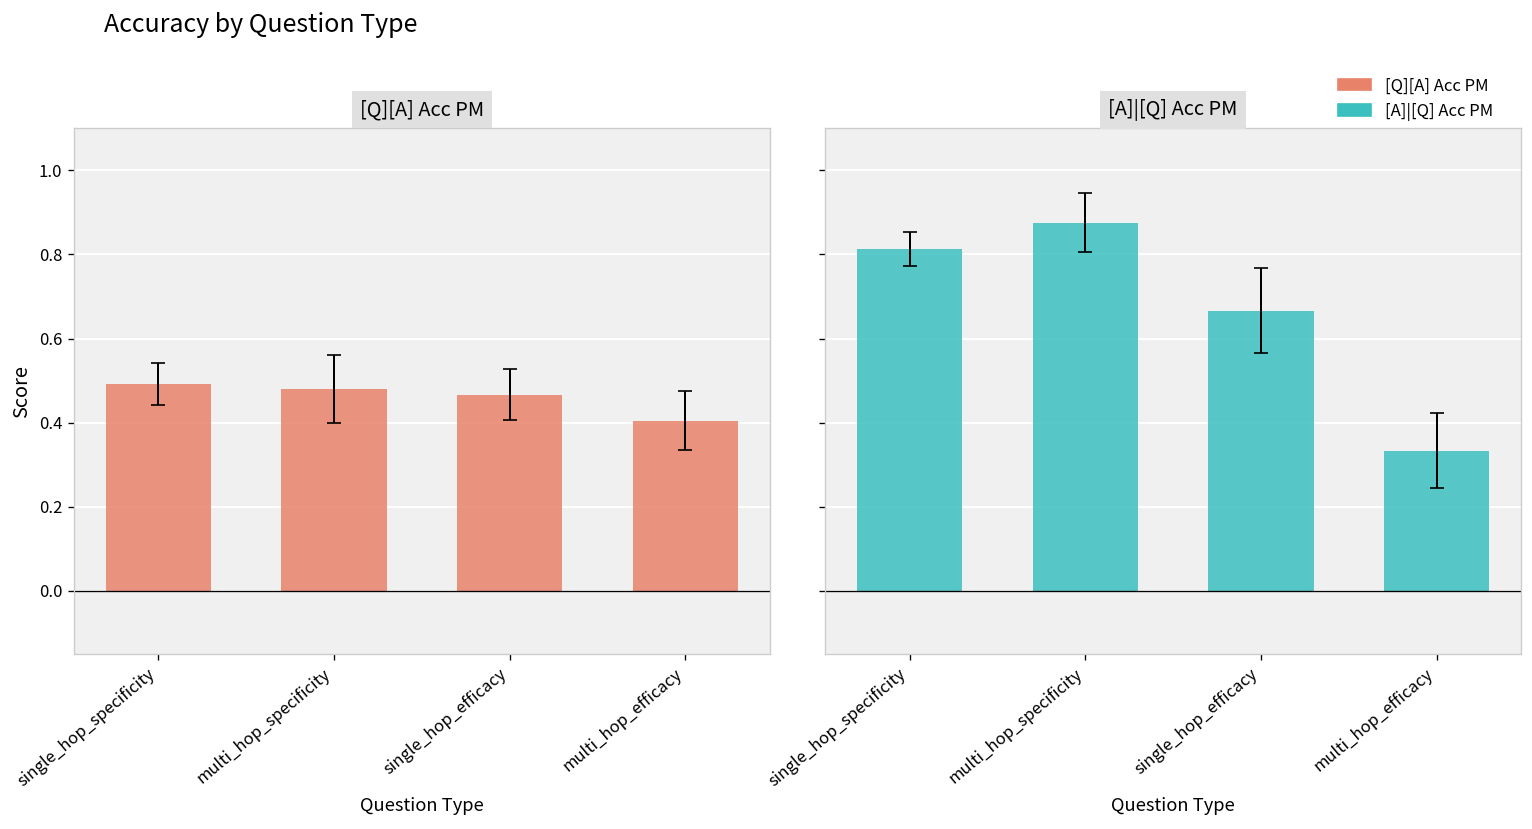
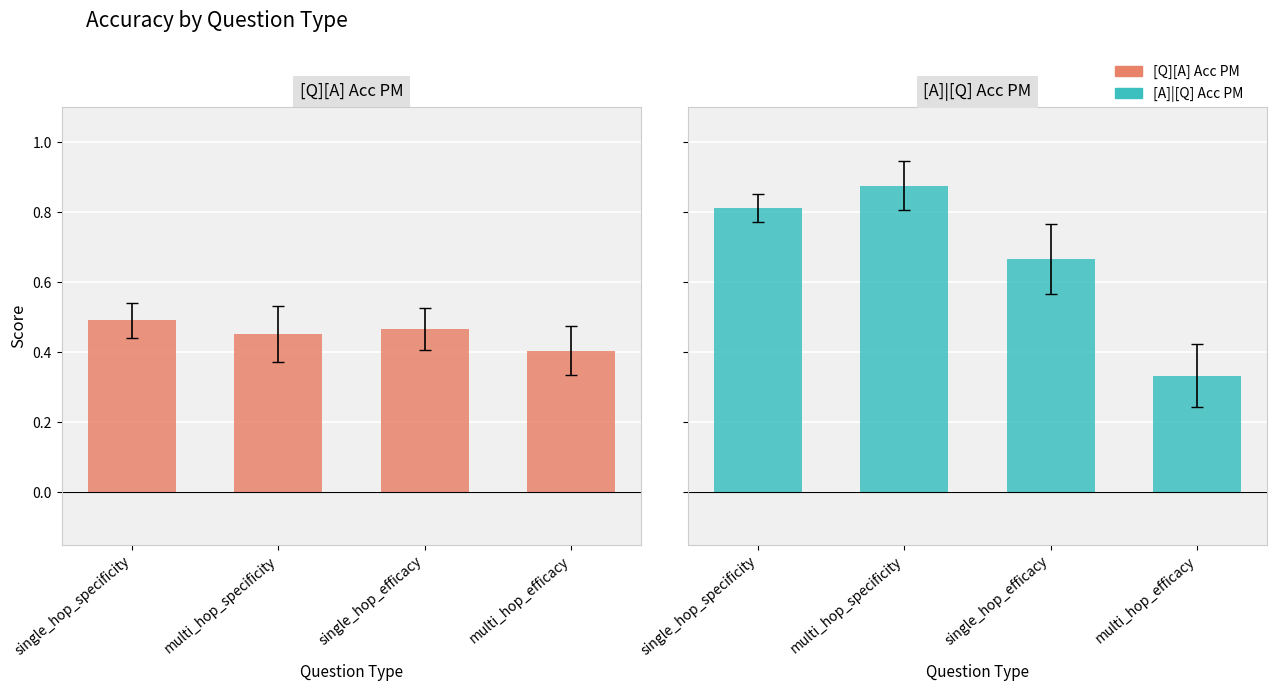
  {
    "[Q][A] Acc PM": {
      "[Q][A] Acc PM": {
        "single_hop_specificity": 0.49,
-       "multi_hop_specificity": 0.48,
+       "multi_hop_specificity": 0.45,
        "single_hop_efficacy": 0.47,
        "multi_hop_efficacy": 0.40
      }
    }
  }
